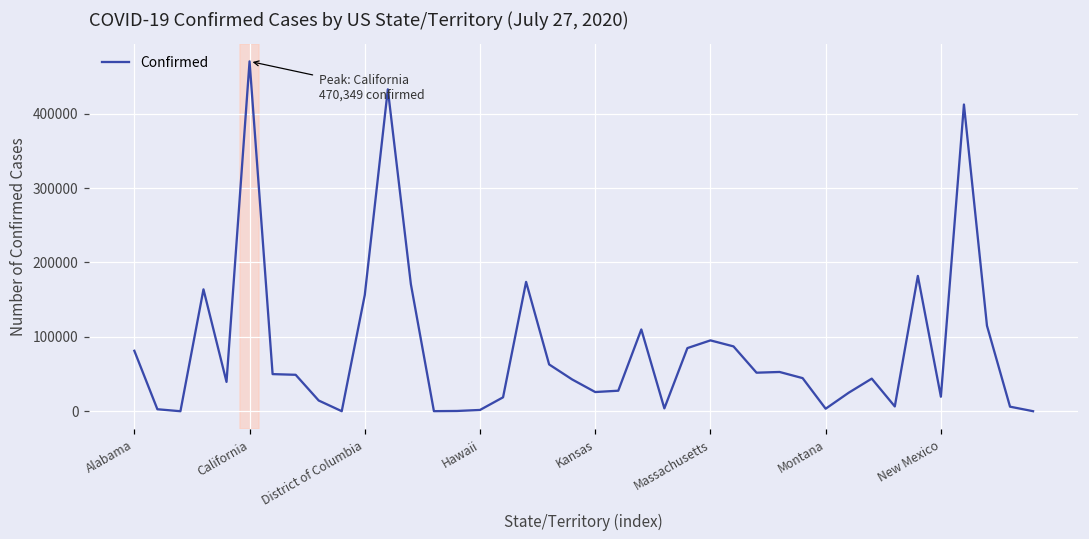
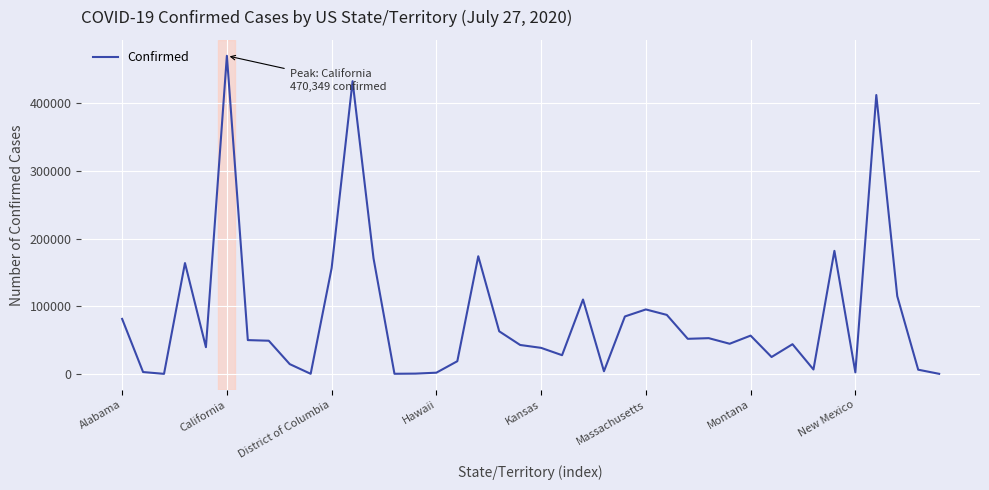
  {
    "Alabama": 80000,
    "California": 470000,
    "District of Columbia": 160000,
    "Hawaii": 0,
-   "Kansas": 30000,
+   "Kansas": 40000,
    "Massachusetts": 100000,
-   "Montana": 0,
-   "New Mexico": 20000
+   "Montana": 60000,
+   "New Mexico": 0
  }
